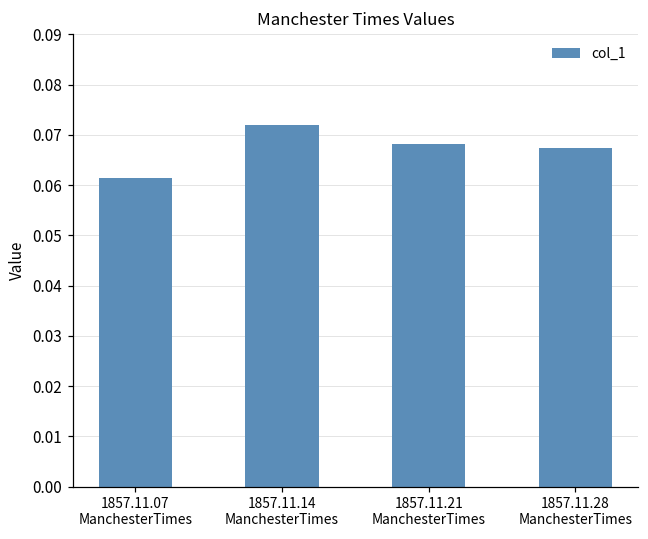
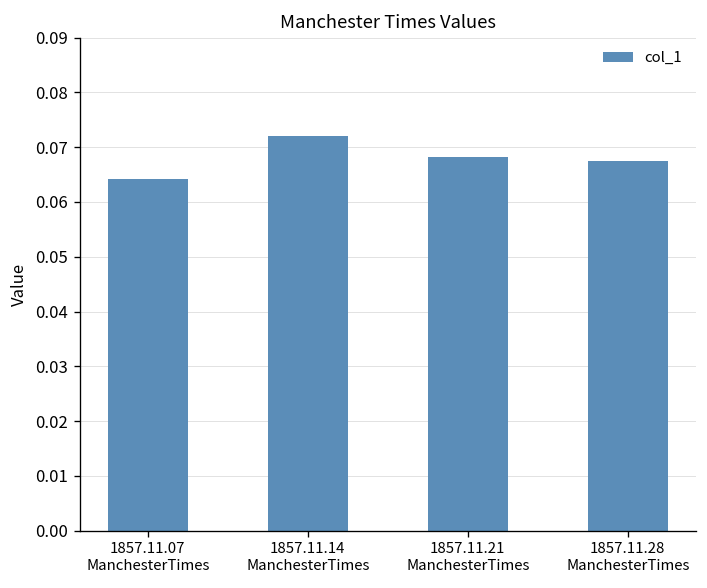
  {
-   "1857.11.07 ManchesterTimes": 0.061,
+   "1857.11.07 ManchesterTimes": 0.064,
    "1857.11.14 ManchesterTimes": 0.072,
    "1857.11.21 ManchesterTimes": 0.068,
    "1857.11.28 ManchesterTimes": 0.067
  }
